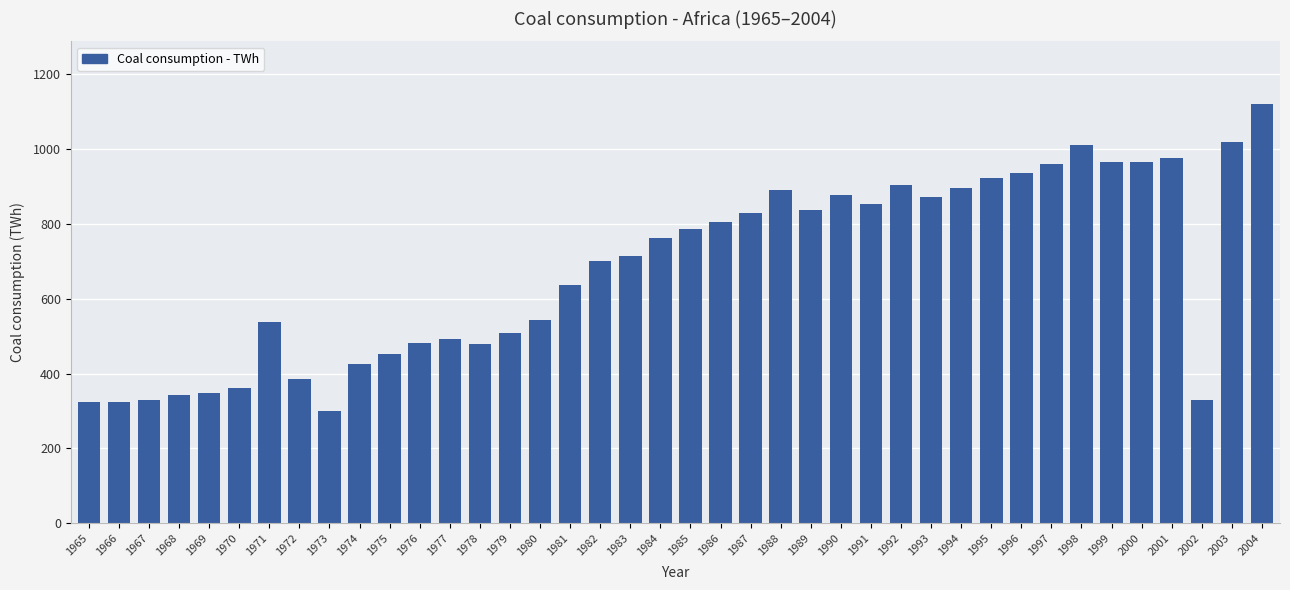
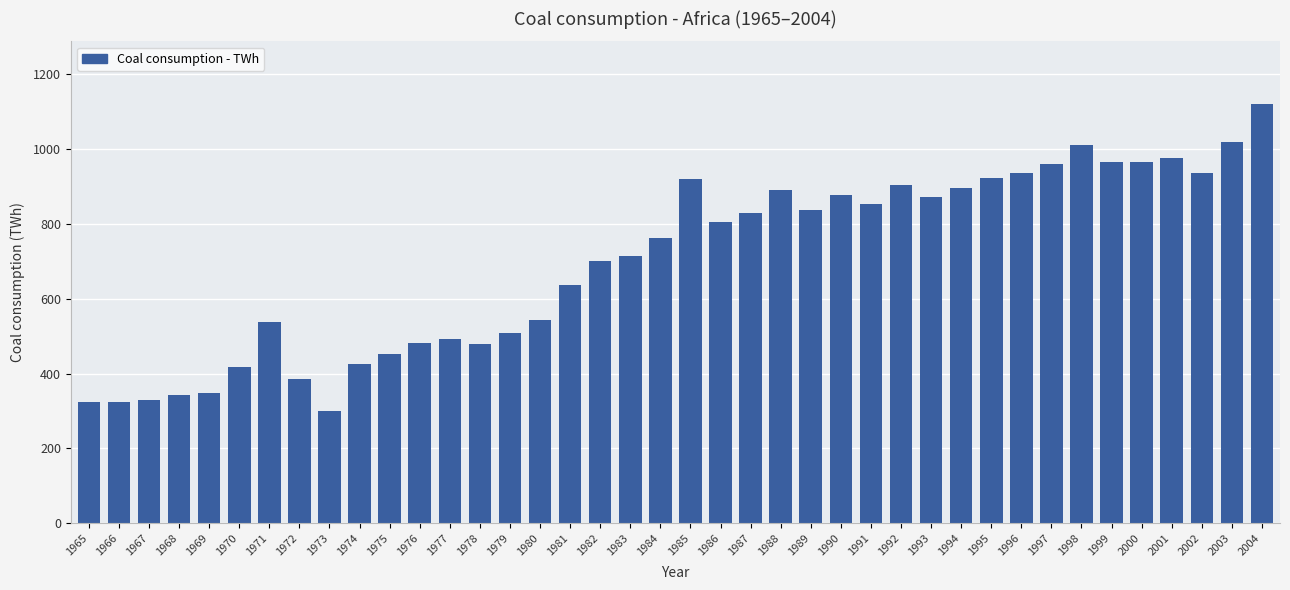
  {
    "1965": 320,
    "1966": 320,
    "1967": 330,
    "1968": 340,
    "1969": 350,
-   "1970": 360,
+   "1970": 420,
    "1971": 540,
    "1972": 380,
    "1973": 300,
    "1974": 430,
    "1975": 450,
    "1976": 480,
    "1977": 490,
    "1978": 480,
    "1979": 510,
    "1980": 540,
    "1981": 640,
    "1982": 700,
    "1983": 710,
    "1984": 760,
-   "1985": 790,
+   "1985": 920,
    "1986": 810,
    "1987": 830,
    "1988": 890,
    "1989": 840,
    "1990": 880,
    "1991": 850,
    "1992": 900,
    "1993": 870,
    "1994": 890,
    "1995": 920,
    "1996": 940,
    "1997": 960,
    "1998": 1010,
    "1999": 970,
    "2000": 960,
    "2001": 980,
-   "2002": 330,
+   "2002": 930,
    "2003": 1020,
    "2004": 1120
  }
